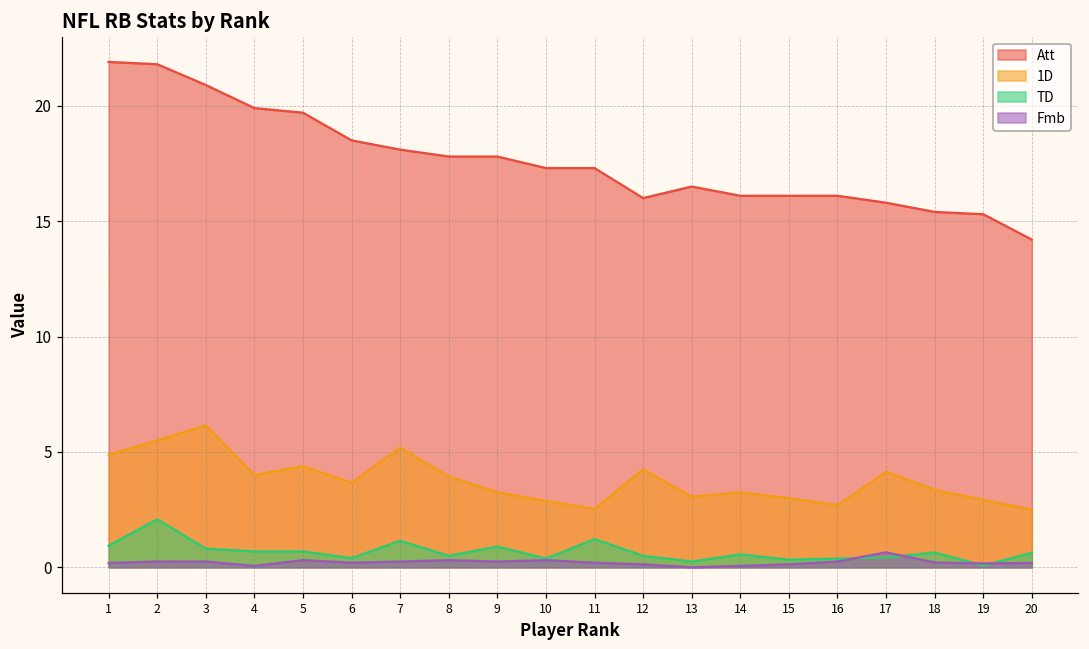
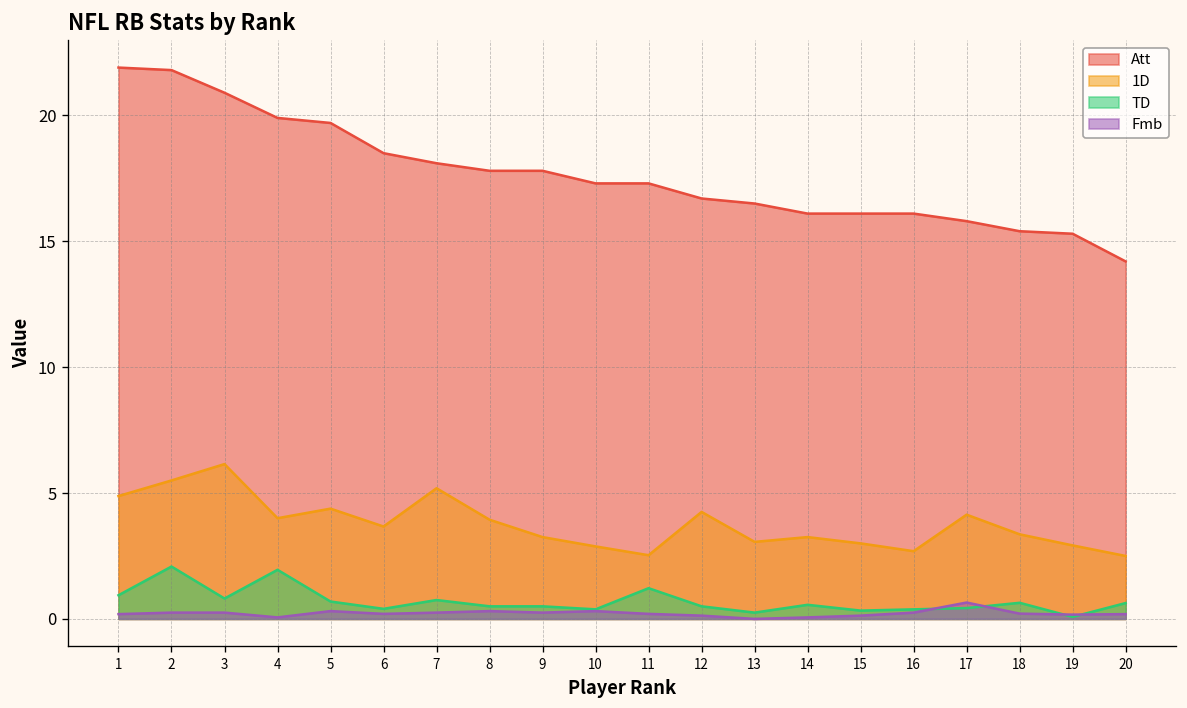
  {
    "Att": {
      "1": 21.9,
      "2": 21.8,
      "3": 20.9,
      "4": 19.9,
      "5": 19.7,
      "6": 18.5,
      "7": 18.1,
      "8": 17.8,
      "9": 17.8,
      "10": 17.3,
      "11": 17.3,
-     "12": 16.0,
+     "12": 16.7,
      "13": 16.5,
      "14": 16.1,
      "15": 16.1,
      "16": 16.1,
      "17": 15.8,
      "18": 15.4,
      "19": 15.3,
      "20": 14.2
    },
    "1D": {
      "1": 4.9,
      "2": 5.5,
      "3": 6.2,
      "4": 4.0,
      "5": 4.4,
      "6": 3.7,
      "7": 5.2,
      "8": 3.9,
      "9": 3.3,
      "10": 2.9,
      "11": 2.5,
      "12": 4.3,
      "13": 3.1,
      "14": 3.3,
      "15": 3.0,
      "16": 2.7,
      "17": 4.1,
      "18": 3.4,
      "19": 2.9,
      "20": 2.5
    },
    "TD": {
      "1": 0.9,
      "2": 2.1,
      "3": 0.8,
-     "4": 0.7,
+     "4": 2.0,
      "5": 0.7,
      "6": 0.4,
-     "7": 1.2,
+     "7": 0.8,
      "8": 0.5,
-     "9": 0.9,
+     "9": 0.5,
      "11": 1.2,
      "12": 0.5,
      "13": 0.3,
      "14": 0.6,
      "15": 0.3,
      "16": 0.4,
      "17": 0.4,
      "18": 0.6,
      "20": 0.6
    },
    "Fmb": {
      "1": 0.2,
      "2": 0.3,
      "3": 0.3,
      "4": 0.1,
      "5": 0.3,
      "6": 0.2,
      "7": 0.3,
      "8": 0.3,
      "9": 0.3,
      "11": 0.2,
      "12": 0.1,
      "13": 0.0,
      "14": 0.1,
      "15": 0.1,
      "16": 0.3,
      "17": 0.7,
      "18": 0.2,
      "20": 0.2
    }
  }
